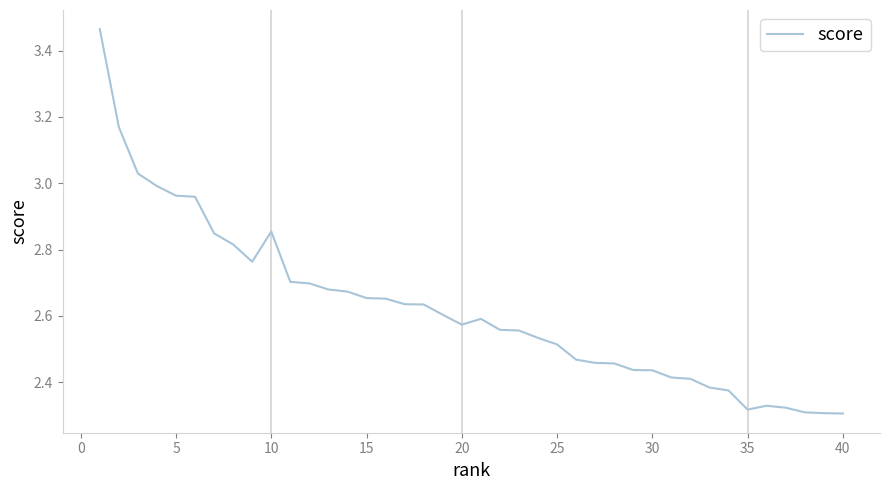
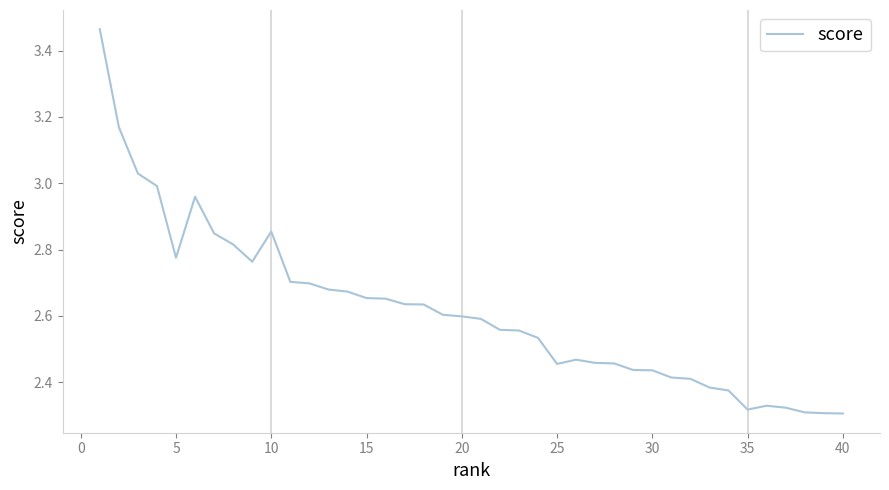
  {
-   "5": 2.96,
+   "5": 2.78,
    "10": 2.85,
    "15": 2.65,
-   "20": 2.57,
-   "25": 2.51,
+   "20": 2.60,
+   "25": 2.46,
    "30": 2.44,
    "35": 2.32,
    "40": 2.31
  }
